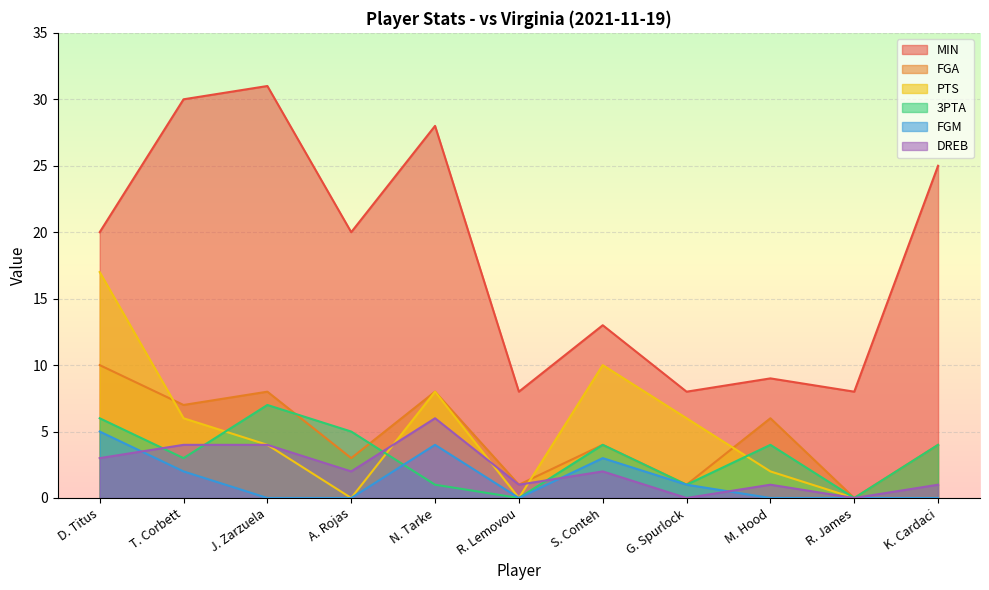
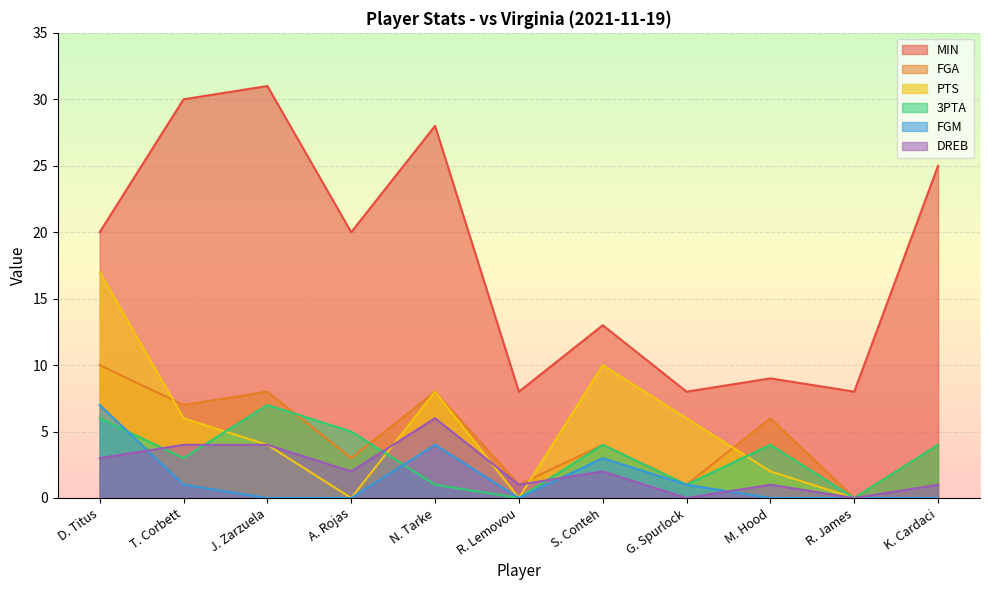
  {
    "PTS": {
      "D. Titus": 17,
      "T. Corbett": 6,
      "S. Conteh": 10,
      "G. Spurlock": 6,
      "M. Hood": 2
    },
    "3PTA": {
      "D. Titus": 6,
      "T. Corbett": 3,
      "J. Zarzuela": 7,
      "A. Rojas": 5,
      "N. Tarke": 1,
      "M. Hood": 4
    },
    "FGM": {
-     "D. Titus": 5,
-     "T. Corbett": 2,
+     "D. Titus": 7,
+     "T. Corbett": 1,
      "J. Zarzuela": 0,
      "N. Tarke": 4,
      "S. Conteh": 3,
      "M. Hood": 0
    },
    "DREB": {
      "D. Titus": 3,
      "T. Corbett": 4,
      "A. Rojas": 2,
      "N. Tarke": 6,
      "S. Conteh": 2,
      "G. Spurlock": 0,
      "M. Hood": 1,
      "K. Cardaci": 1
    }
  }
